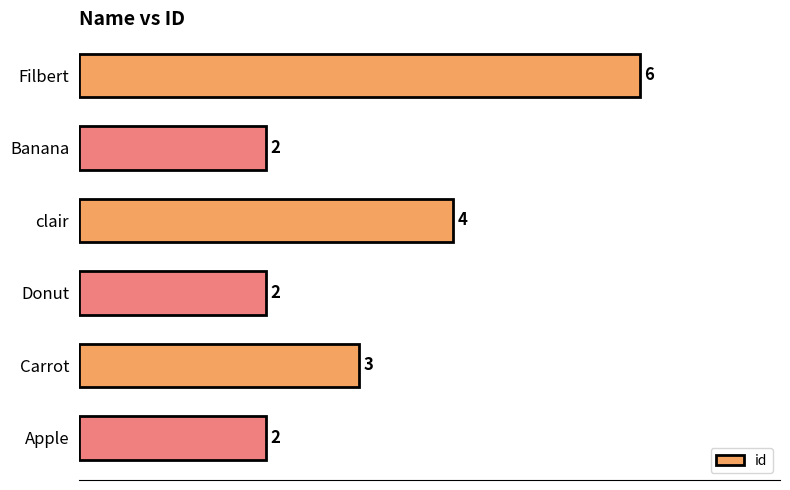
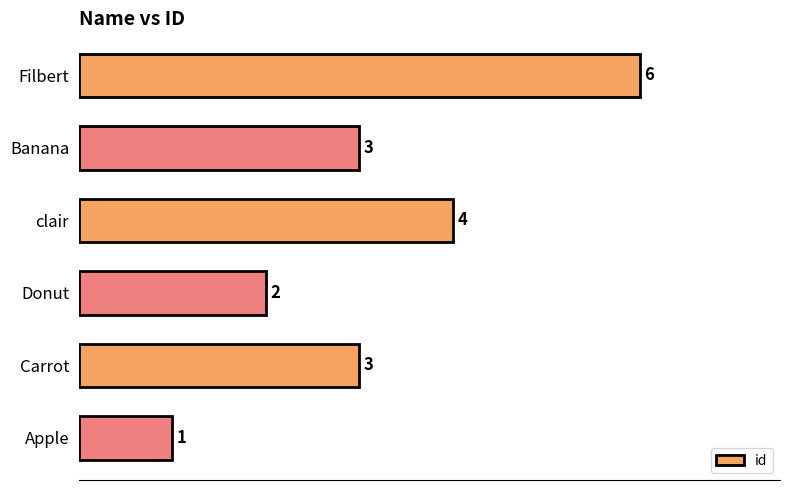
  {
    "Filbert": 6,
-   "Banana": 2,
+   "Banana": 3,
    "clair": 4,
    "Donut": 2,
    "Carrot": 3,
-   "Apple": 2
+   "Apple": 1
  }
